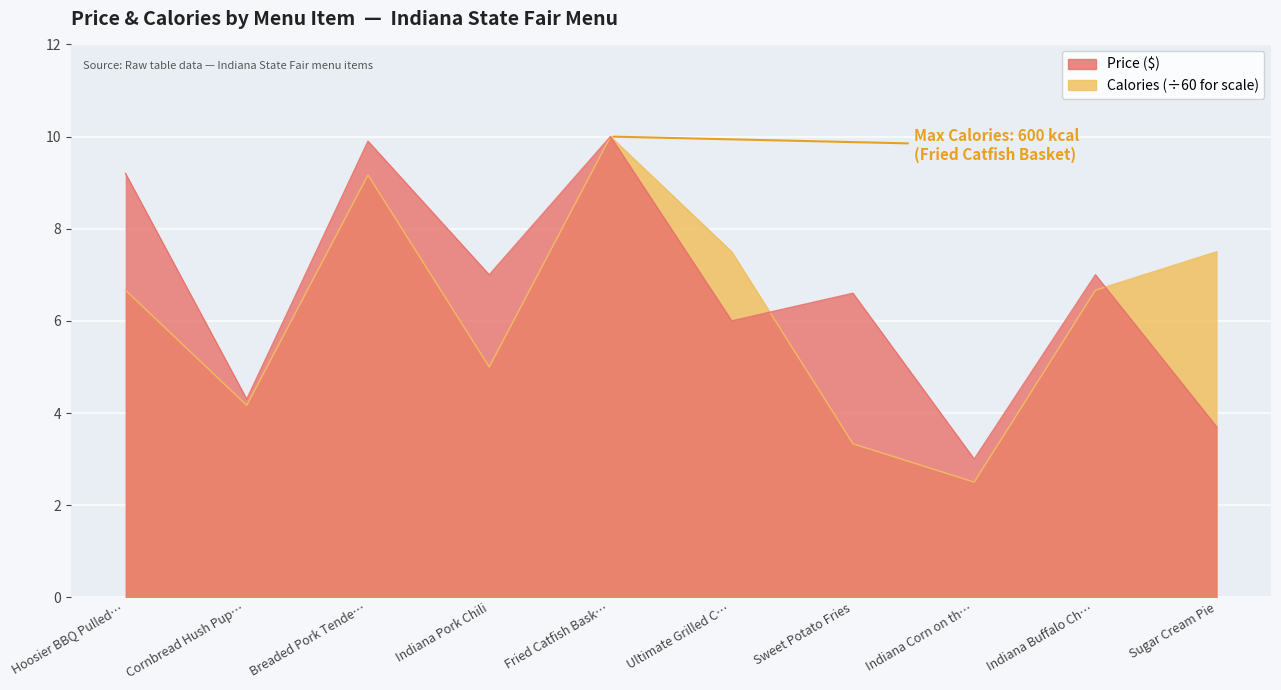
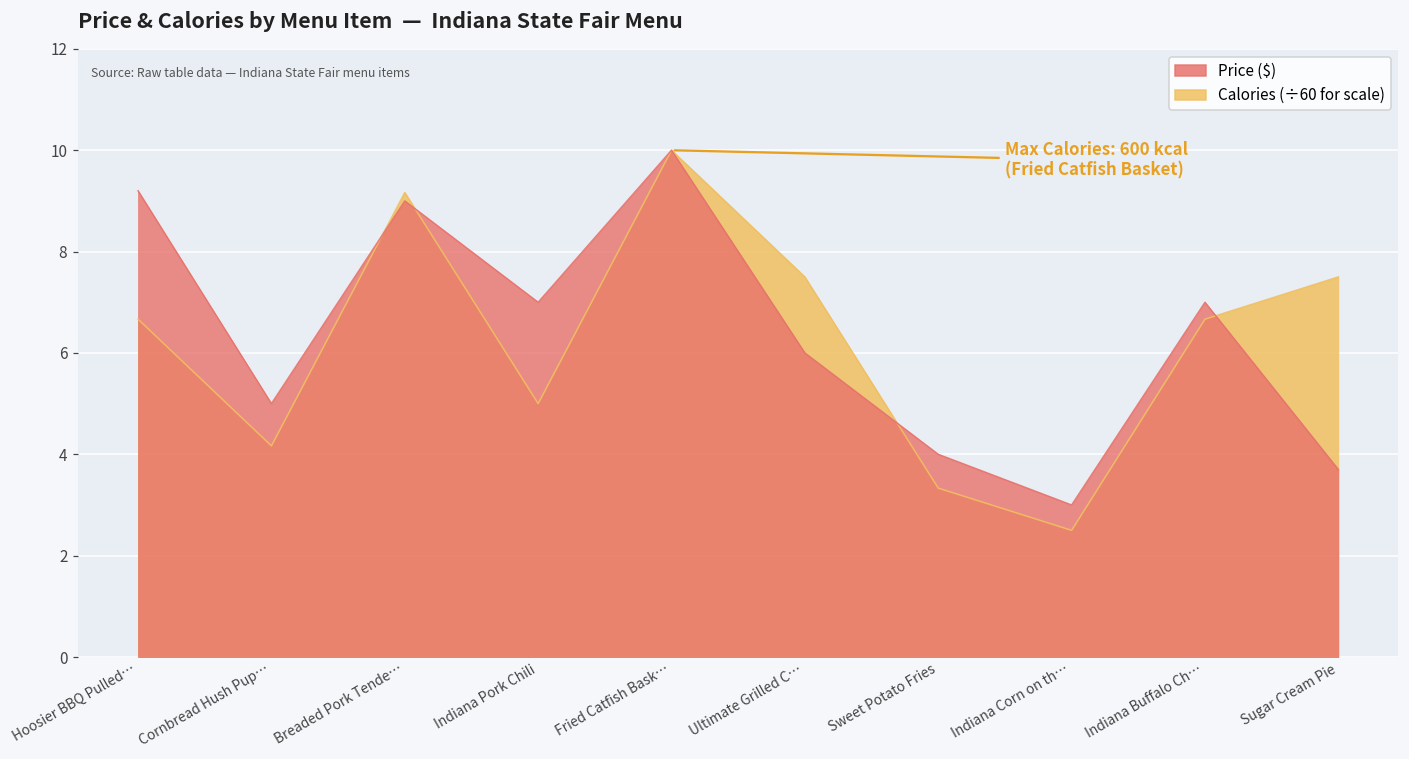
  {
    "Price ($)": {
      "Hoosier BBQ Pulled…": 9.2,
-     "Cornbread Hush Pup…": 4.3,
-     "Breaded Pork Tende…": 9.9,
+     "Cornbread Hush Pup…": 5.0,
+     "Breaded Pork Tende…": 9.0,
      "Indiana Pork Chili": 7.0,
      "Ultimate Grilled C…": 6.0,
-     "Sweet Potato Fries": 6.6,
+     "Sweet Potato Fries": 4.0,
      "Indiana Corn on th…": 3.0,
      "Indiana Buffalo Ch…": 7.0,
      "Sugar Cream Pie": 3.7
    }
  }
